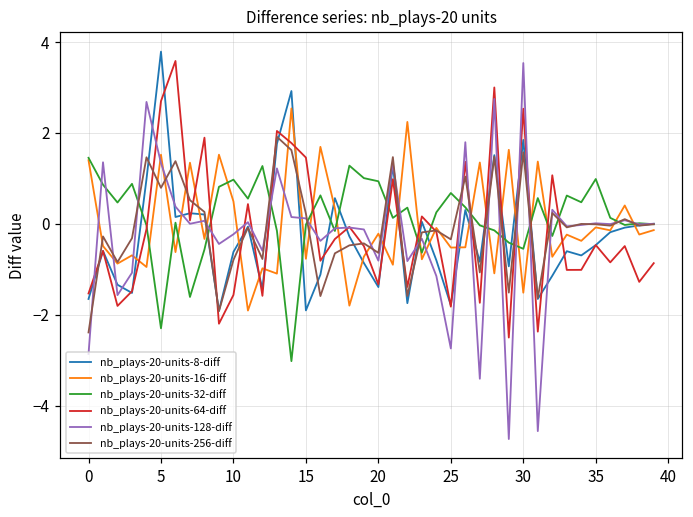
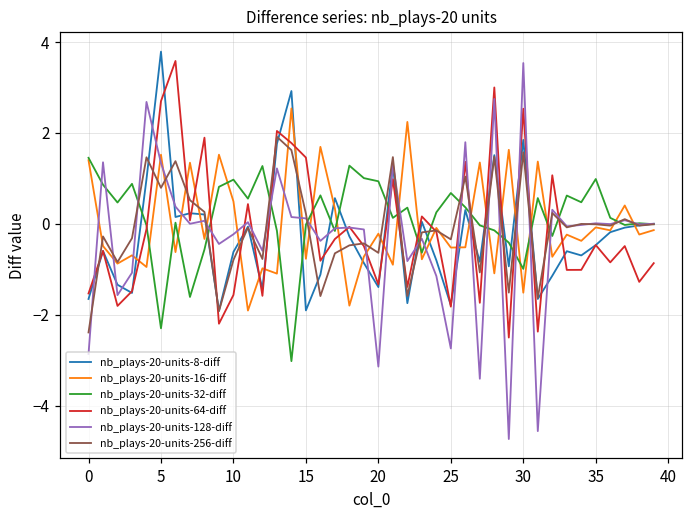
  {
    "nb_plays-20-units-8-diff": {
      "0": -1.7,
      "5": 3.8,
      "10": -0.6,
      "15": -1.9,
      "30": 1.8
    },
    "nb_plays-20-units-16-diff": {
      "5": 1.5,
      "10": 0.5,
      "15": -0.8,
      "20": -0.2,
      "25": -0.5,
      "30": -1.5,
      "35": -0.1
    },
    "nb_plays-20-units-32-diff": {
      "5": -2.3,
      "10": 1.0,
      "15": 0.0,
      "20": 0.9,
      "25": 0.7,
-     "30": -0.5,
+     "30": -1.0,
      "35": 1.0
    },
    "nb_plays-20-units-64-diff": {
      "0": -1.5,
      "5": 2.7,
      "10": -1.6,
      "15": 1.5,
      "30": 2.5
    },
    "nb_plays-20-units-128-diff": {
      "5": 1.3,
      "10": -0.2,
      "15": 0.1,
-     "20": -0.8,
+     "20": -3.1,
      "25": -2.7,
      "30": 3.5
    },
    "nb_plays-20-units-256-diff": {
      "0": -2.4,
      "5": 0.8,
      "10": -0.8,
      "15": 0.2,
      "20": -0.6,
      "25": -0.3,
      "30": 1.6
    }
  }
